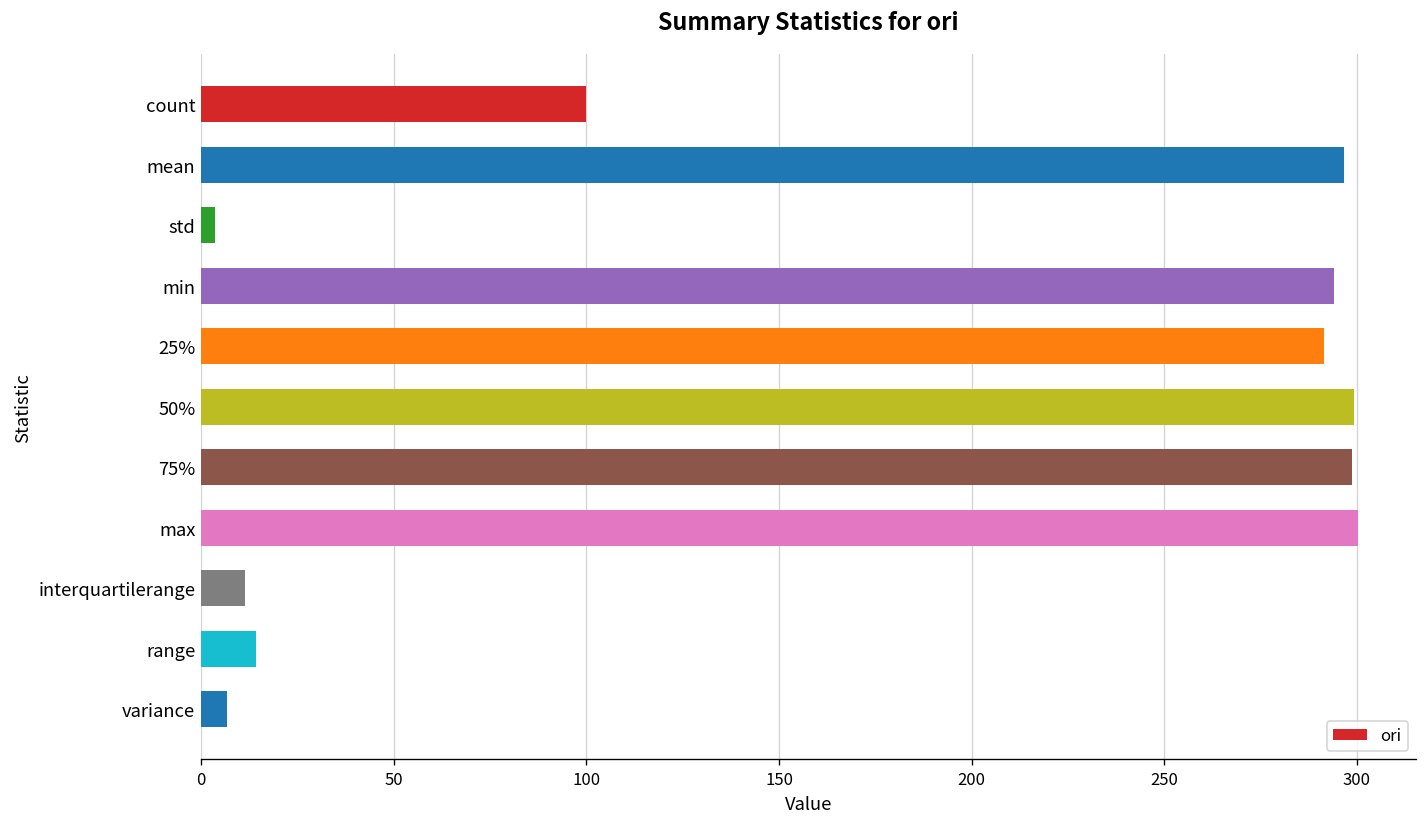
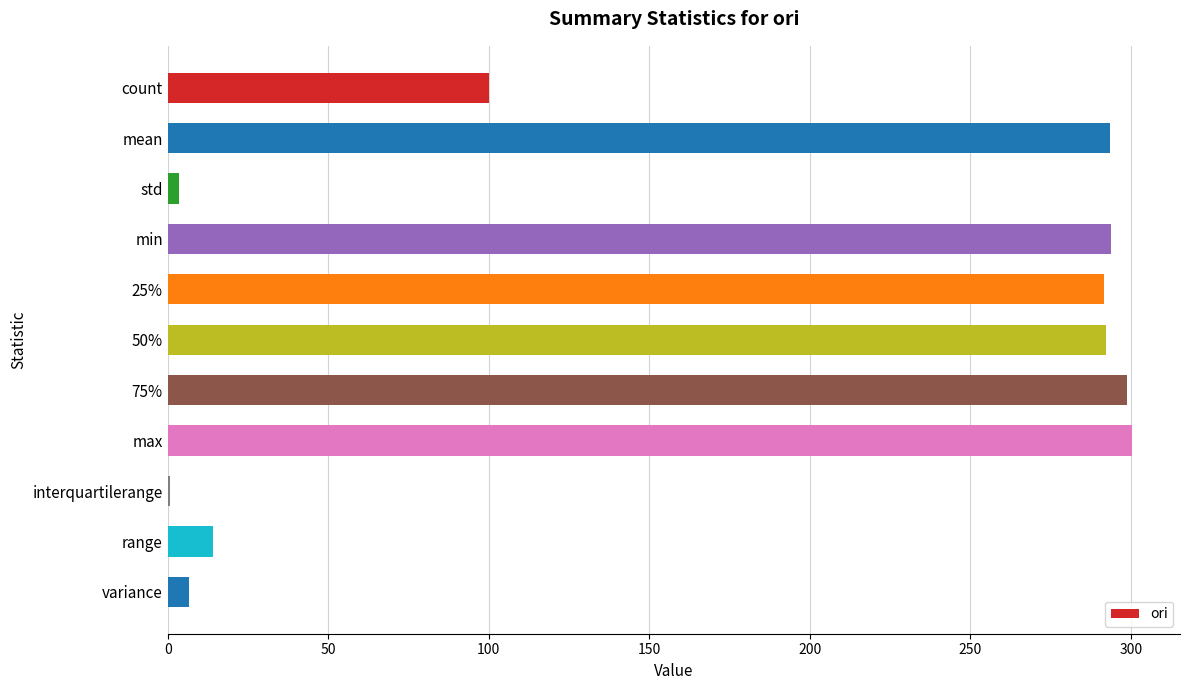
  {
    "count": 100,
-   "mean": 297,
+   "mean": 294,
    "std": 4,
    "min": 294,
    "25%": 292,
-   "50%": 299,
+   "50%": 292,
    "75%": 299,
    "max": 300,
-   "interquartilerange": 11,
+   "interquartilerange": 1,
    "range": 14,
    "variance": 7
  }
